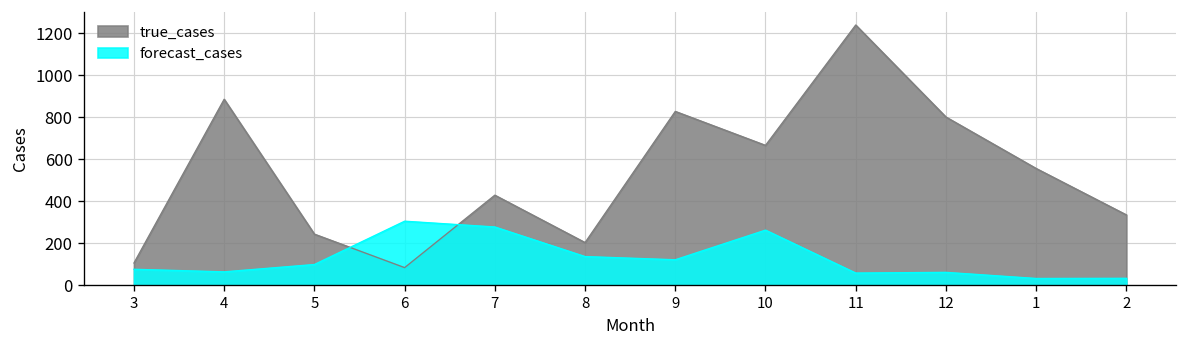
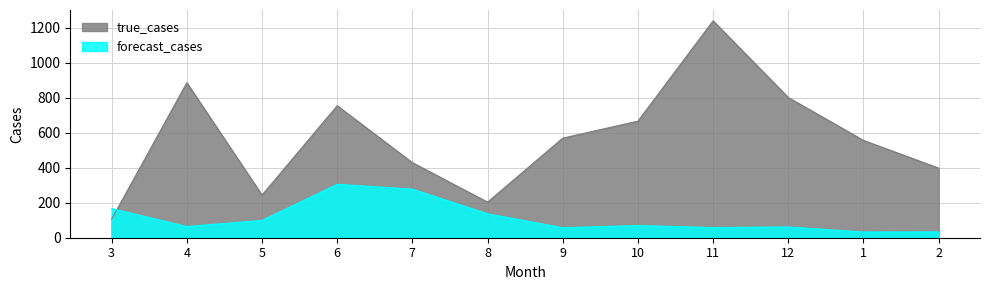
  {
    "true_cases": {
      "3": 110,
      "4": 890,
      "5": 240,
-     "6": 80,
+     "6": 750,
      "7": 430,
      "8": 200,
-     "9": 830,
+     "9": 570,
      "10": 670,
      "11": 1240,
      "12": 800,
      "1": 560,
-     "2": 340
+     "2": 400
    },
    "forecast_cases": {
-     "3": 80,
+     "3": 170,
      "4": 60,
      "5": 100,
      "6": 310,
      "7": 280,
      "8": 140,
-     "9": 120,
-     "10": 260,
+     "9": 60,
+     "10": 70,
      "11": 60,
      "12": 60,
      "1": 30,
      "2": 30
    }
  }
